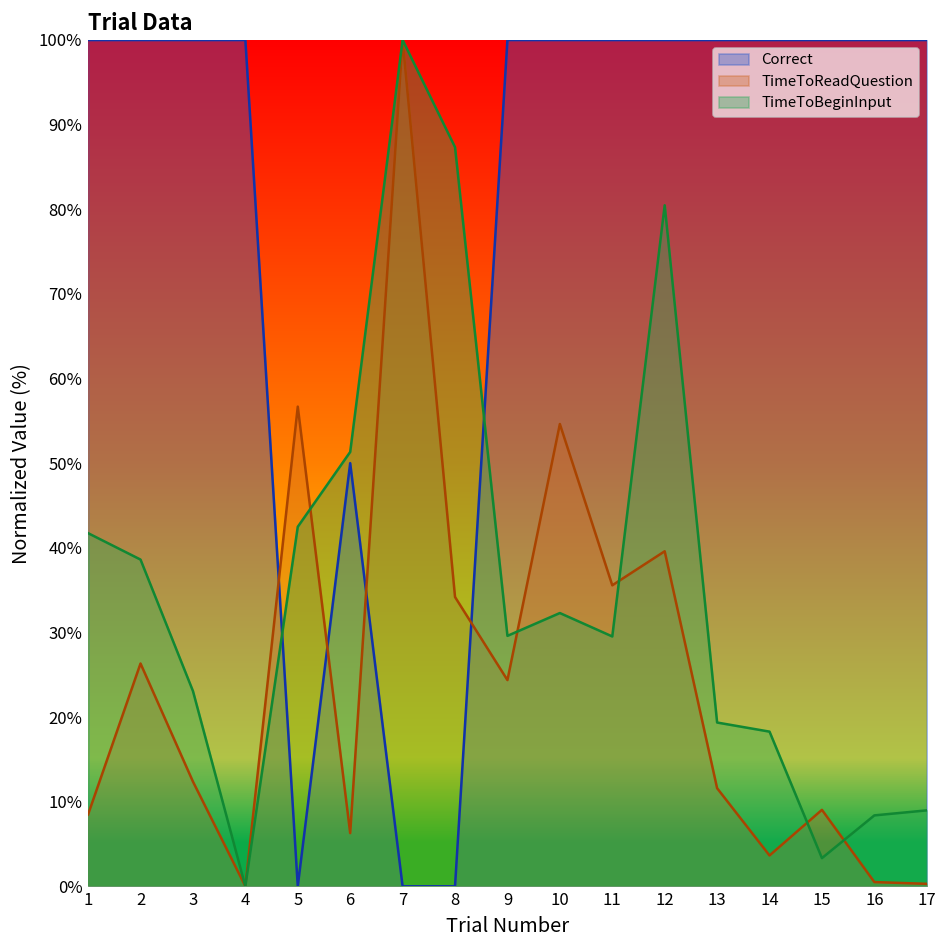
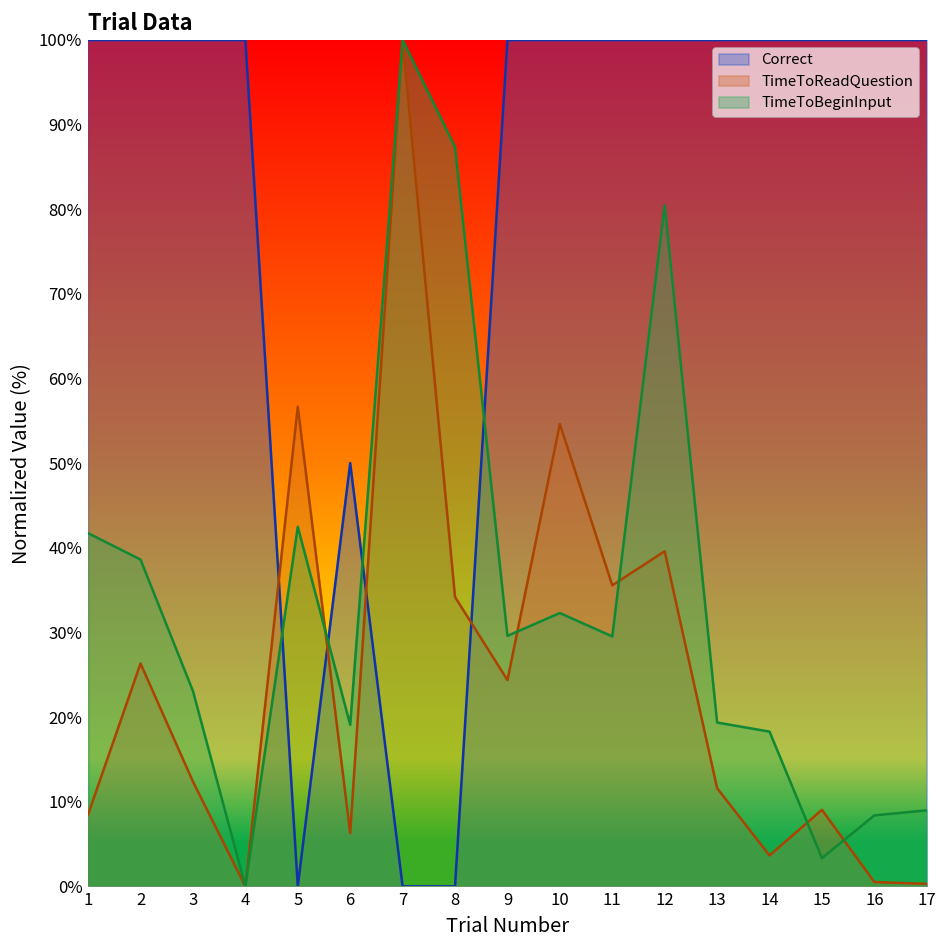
  {
    "Correct": {
      "1": "100%",
      "2": "100%",
      "3": "100%",
      "4": "100%",
      "5": "0%",
      "6": "50%",
      "7": "0%",
      "8": "0%",
      "9": "100%",
      "10": "100%",
      "11": "100%",
      "12": "100%",
      "13": "100%",
      "14": "100%",
      "15": "100%",
      "16": "100%",
      "17": "100%"
    },
    "TimeToReadQuestion": {
      "1": "8%",
      "2": "26%",
      "3": "12%",
      "5": "57%",
      "6": "6%",
      "8": "34%",
      "9": "24%",
      "10": "55%",
      "11": "36%",
      "12": "40%",
      "13": "12%",
      "14": "4%",
      "15": "9%",
      "16": "0%",
      "17": "0%"
    },
    "TimeToBeginInput": {
      "1": "42%",
      "2": "39%",
      "3": "23%",
      "5": "42%",
-     "6": "51%",
+     "6": "19%",
      "8": "87%",
      "9": "30%",
      "10": "32%",
      "11": "30%",
      "12": "80%",
      "13": "19%",
      "14": "18%",
      "15": "3%",
      "16": "8%",
      "17": "9%"
    }
  }
